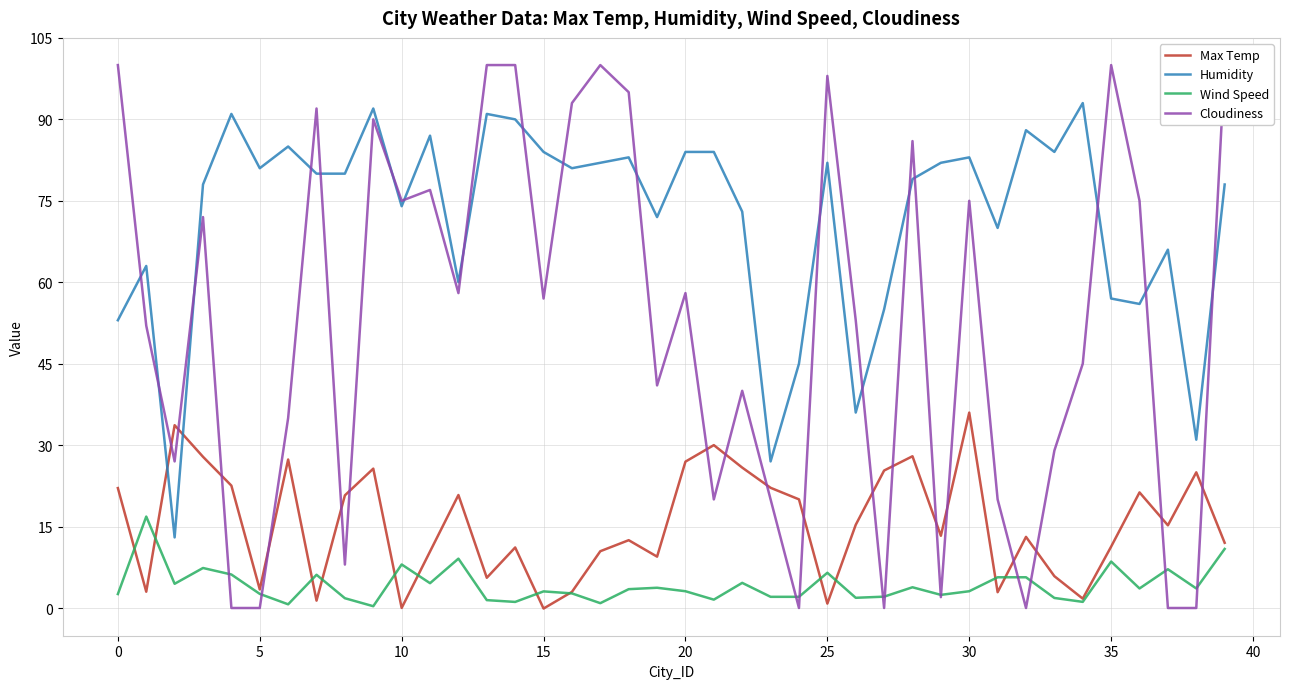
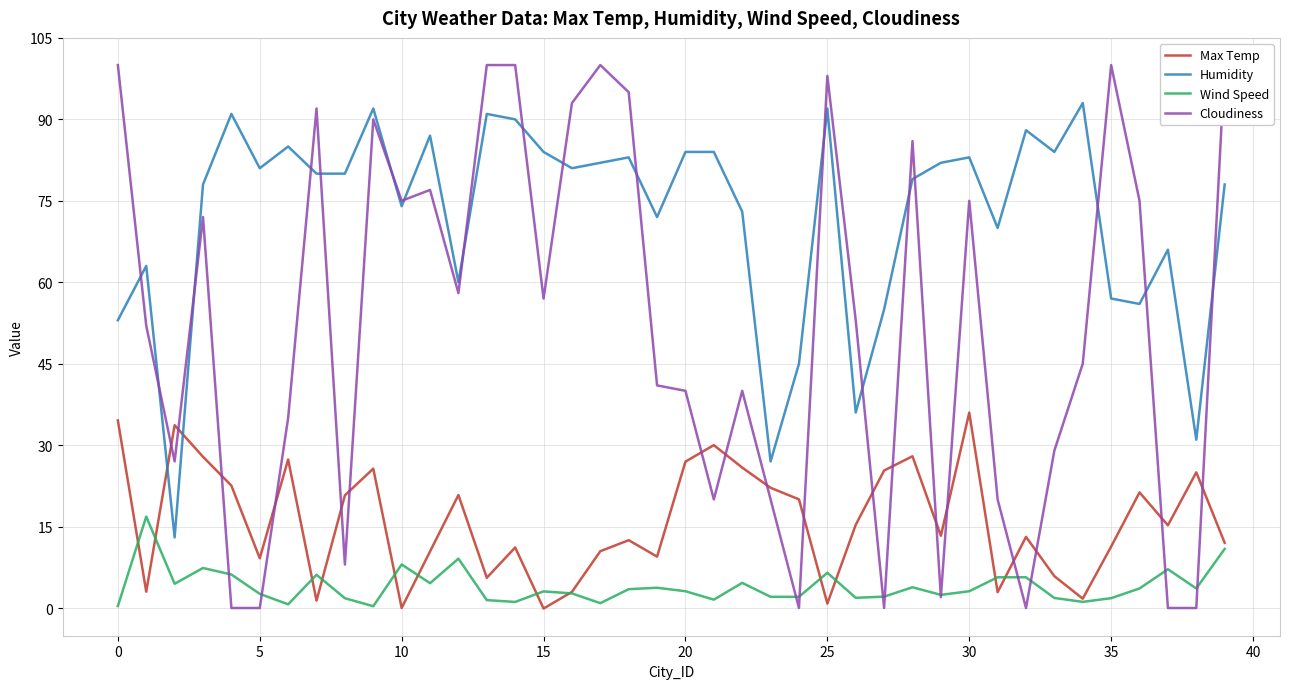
  {
    "Max Temp": {
-     "0": 22,
-     "5": 3,
+     "0": 35,
+     "5": 9,
      "10": 0,
      "15": 0,
      "20": 27,
      "25": 1,
      "30": 36,
      "35": 11
    },
    "Humidity": {
      "0": 53,
      "5": 81,
      "10": 74,
      "15": 84,
      "20": 84,
-     "25": 82,
+     "25": 92,
      "30": 83,
      "35": 57
    },
    "Wind Speed": {
-     "0": 3,
+     "0": 0,
      "5": 3,
      "10": 8,
      "15": 3,
      "20": 3,
      "25": 6,
      "30": 3,
-     "35": 9
+     "35": 2
    },
    "Cloudiness": {
      "0": 100,
      "5": 0,
      "10": 75,
      "15": 57,
-     "20": 58,
+     "20": 40,
      "25": 98,
      "30": 75,
      "35": 100
    }
  }
